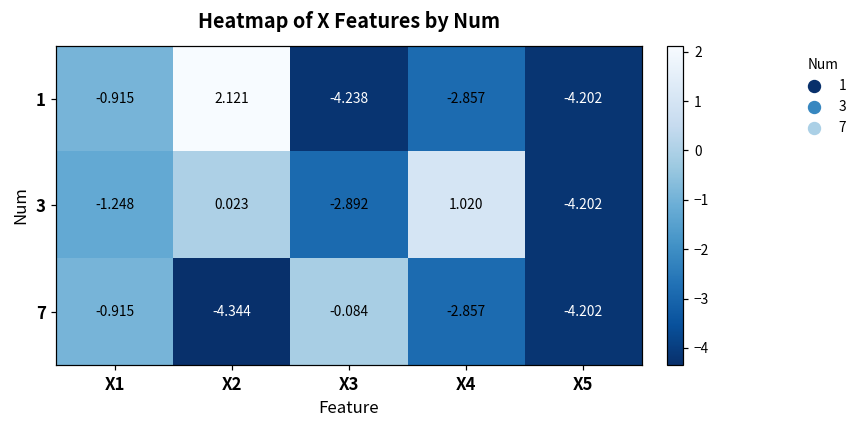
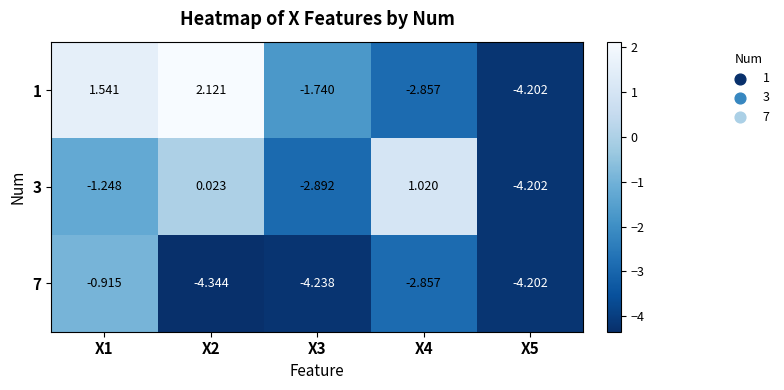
  {
    "1": {
-     "X1": -0.915,
+     "X1": 1.541,
      "X2": 2.121,
-     "X3": -4.238,
+     "X3": -1.740,
      "X4": -2.857,
      "X5": -4.202
    },
    "3": {
      "X1": -1.248,
      "X2": 0.023,
      "X3": -2.892,
      "X4": 1.020,
      "X5": -4.202
    },
    "7": {
      "X1": -0.915,
      "X2": -4.344,
-     "X3": -0.084,
+     "X3": -4.238,
      "X4": -2.857,
      "X5": -4.202
    }
  }
